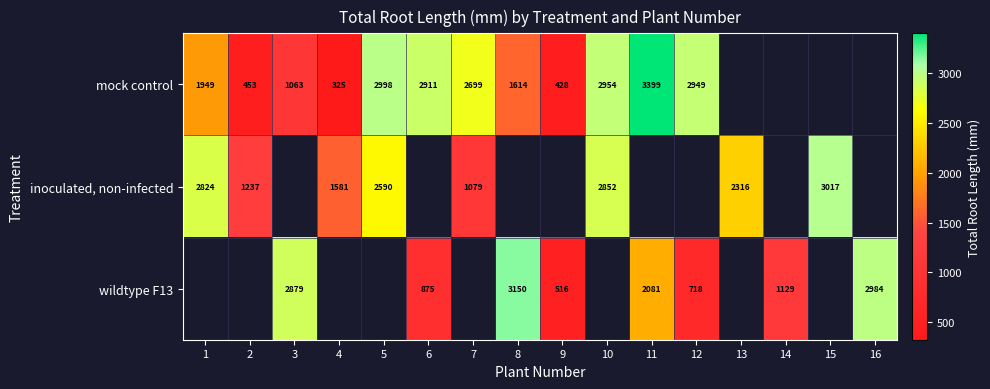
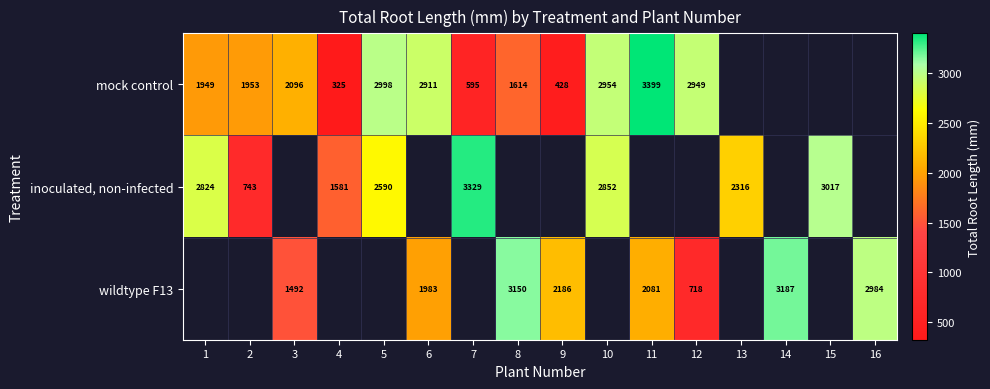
  {
    "mock control": {
      "1": 1949,
-     "2": 453,
-     "3": 1063,
+     "2": 1953,
+     "3": 2096,
      "4": 325,
      "5": 2998,
      "6": 2911,
-     "7": 2699,
+     "7": 595,
      "8": 1614,
      "9": 428,
      "10": 2954,
      "11": 3399,
      "12": 2949
    },
    "inoculated, non-infected": {
      "1": 2824,
-     "2": 1237,
+     "2": 743,
      "4": 1581,
      "5": 2590,
-     "7": 1079,
+     "7": 3329,
      "10": 2852,
      "13": 2316,
      "15": 3017
    },
    "wildtype F13": {
-     "3": 2879,
-     "6": 875,
+     "3": 1492,
+     "6": 1983,
      "8": 3150,
-     "9": 516,
+     "9": 2186,
      "11": 2081,
      "12": 718,
-     "14": 1129,
+     "14": 3187,
      "16": 2984
    }
  }
